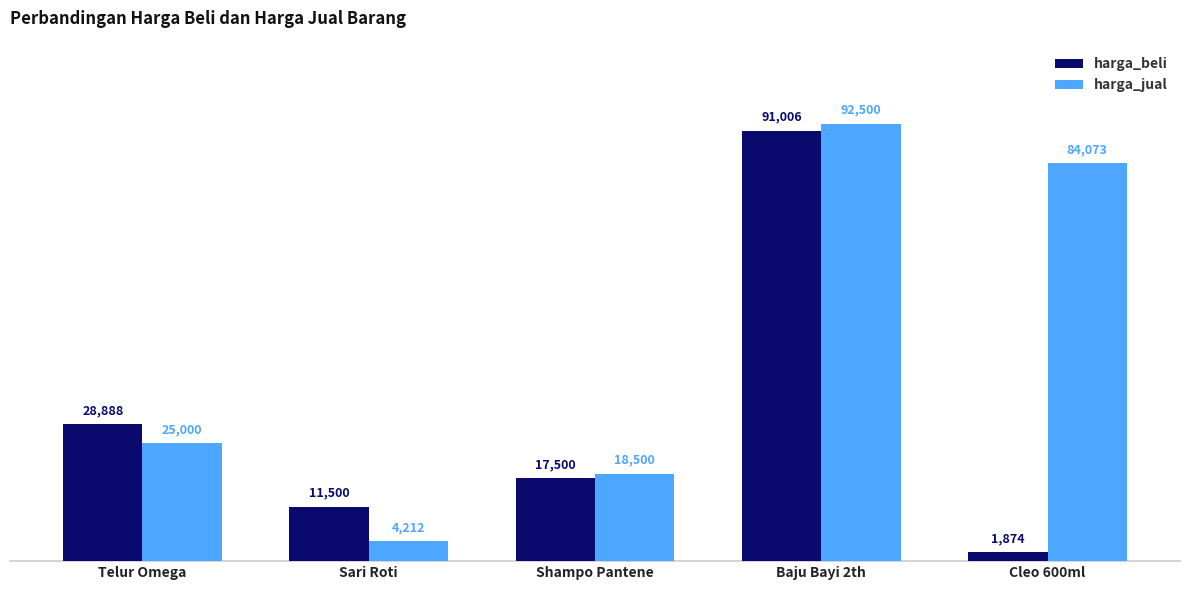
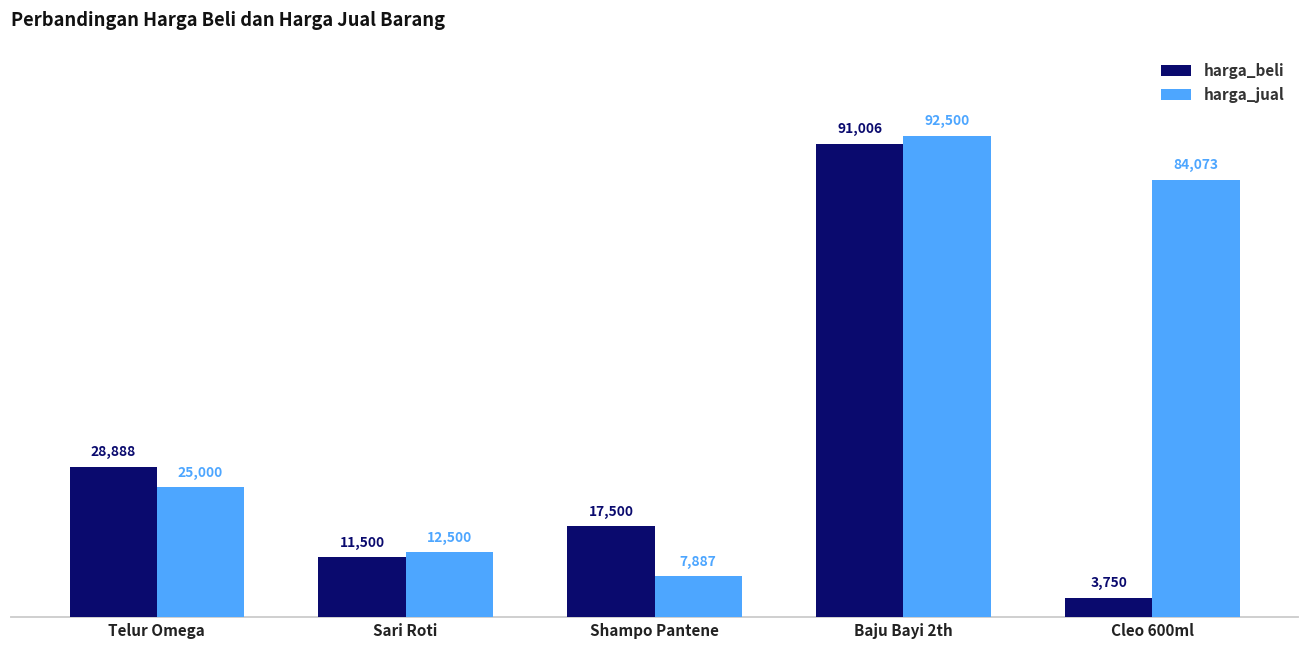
  {
    "harga_beli": {
      "Telur Omega": "28,888",
      "Sari Roti": "11,500",
      "Shampo Pantene": "17,500",
      "Baju Bayi 2th": "91,006",
-     "Cleo 600ml": "1,874"
+     "Cleo 600ml": "3,750"
    },
    "harga_jual": {
      "Telur Omega": "25,000",
-     "Sari Roti": "4,212",
-     "Shampo Pantene": "18,500",
+     "Sari Roti": "12,500",
+     "Shampo Pantene": "7,887",
      "Baju Bayi 2th": "92,500",
      "Cleo 600ml": "84,073"
    }
  }
